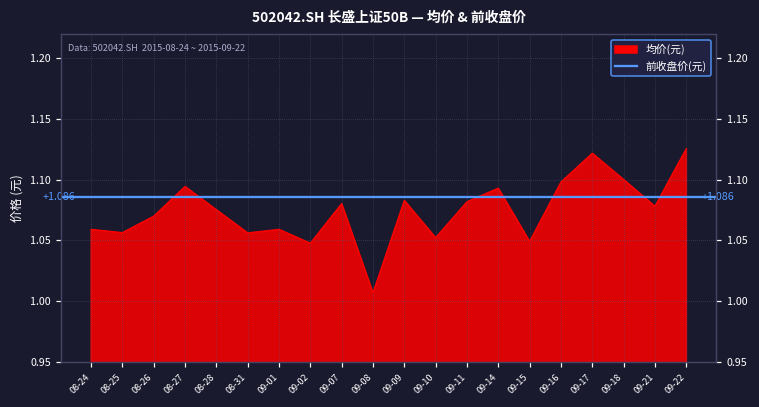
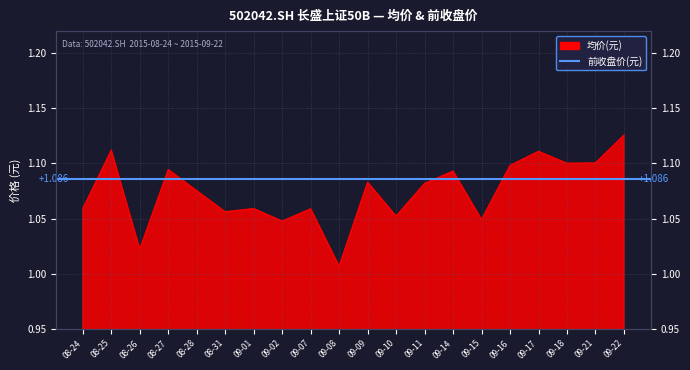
  {
    "08-24": 1.059,
-   "08-25": 1.056,
-   "08-26": 1.070,
+   "08-25": 1.112,
+   "08-26": 1.022,
    "08-27": 1.094,
    "08-28": 1.075,
    "08-31": 1.056,
    "09-01": 1.059,
    "09-02": 1.048,
-   "09-07": 1.080,
+   "09-07": 1.059,
    "09-08": 1.007,
    "09-09": 1.083,
    "09-10": 1.052,
    "09-11": 1.082,
    "09-14": 1.093,
    "09-15": 1.049,
    "09-16": 1.098,
-   "09-17": 1.122,
+   "09-17": 1.111,
    "09-18": 1.100,
-   "09-21": 1.078,
+   "09-21": 1.100,
    "09-22": 1.126
  }
